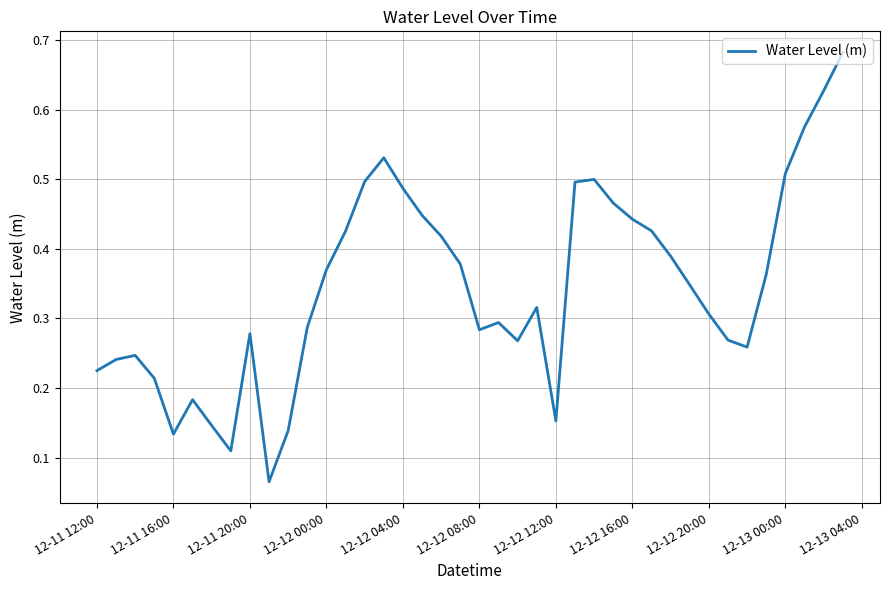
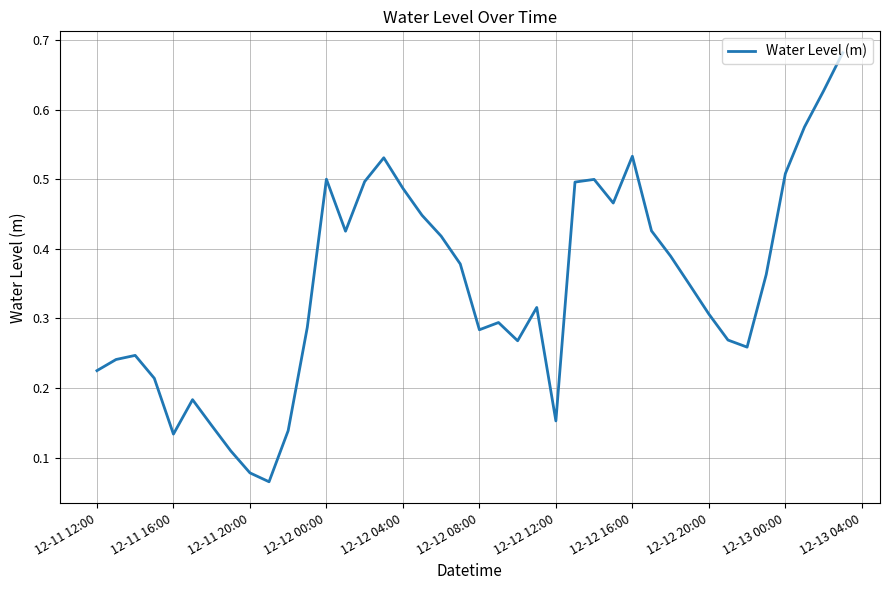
  {
    "12-11 12:00": 0.22,
    "12-11 16:00": 0.13,
-   "12-11 20:00": 0.28,
-   "12-12 00:00": 0.37,
+   "12-11 20:00": 0.08,
+   "12-12 00:00": 0.50,
    "12-12 04:00": 0.49,
    "12-12 08:00": 0.28,
    "12-12 12:00": 0.15,
-   "12-12 16:00": 0.44,
+   "12-12 16:00": 0.53,
    "12-12 20:00": 0.31,
    "12-13 00:00": 0.51
  }
